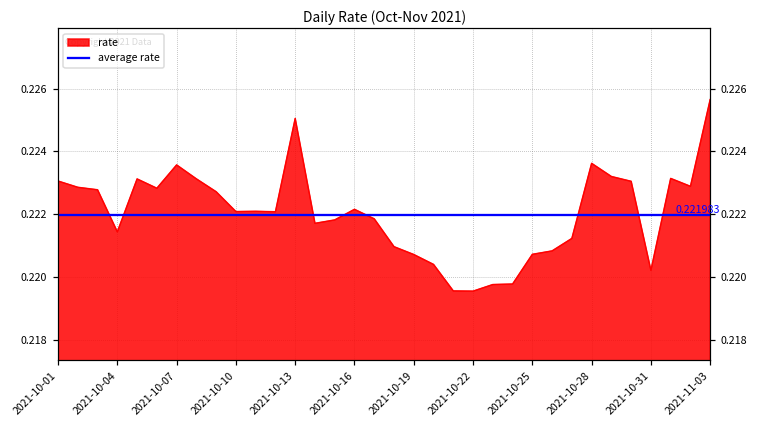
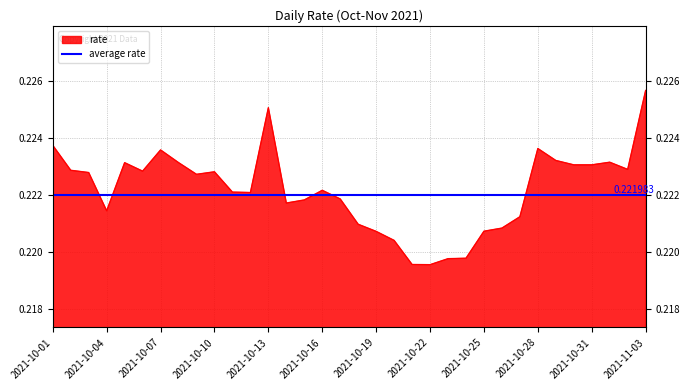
  {
-   "2021-10-01": 0.2231,
+   "2021-10-01": 0.2237,
    "2021-10-04": 0.2214,
    "2021-10-07": 0.2236,
-   "2021-10-10": 0.2221,
+   "2021-10-10": 0.2228,
    "2021-10-13": 0.2251,
    "2021-10-16": 0.2222,
    "2021-10-19": 0.2207,
    "2021-10-22": 0.2196,
    "2021-10-25": 0.2207,
    "2021-10-28": 0.2236,
-   "2021-10-31": 0.2202,
+   "2021-10-31": 0.2231,
    "2021-11-03": 0.2257
  }
